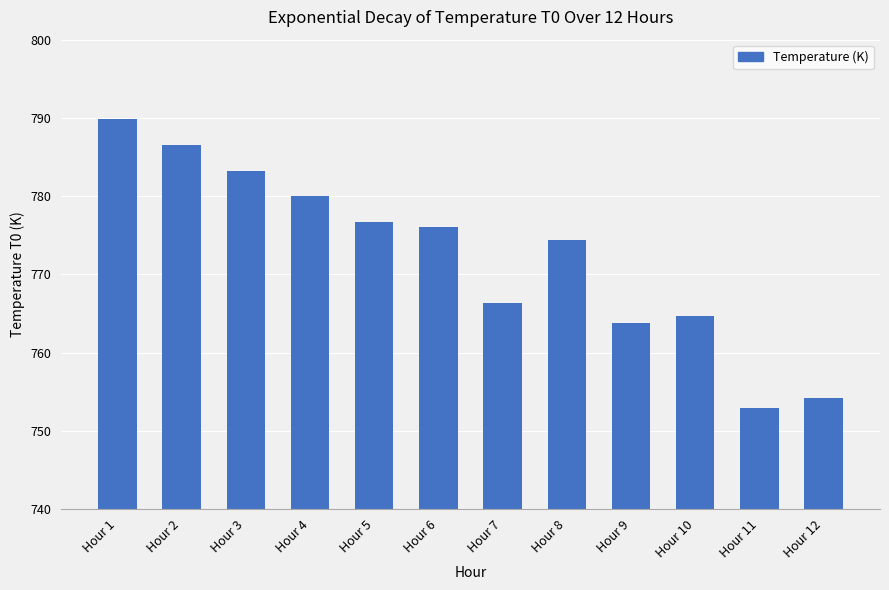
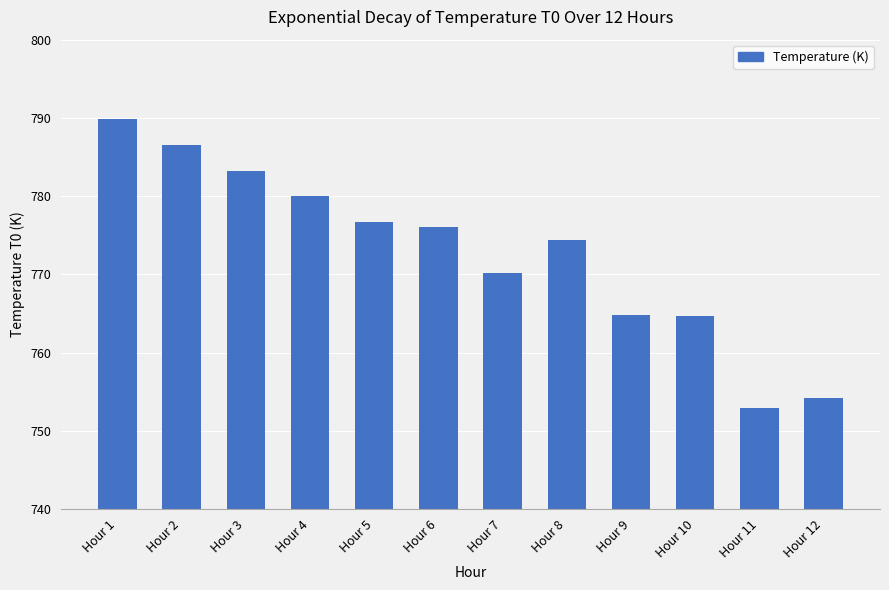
  {
    "Hour 1": 790,
    "Hour 2": 787,
    "Hour 3": 783,
    "Hour 4": 780,
    "Hour 5": 777,
    "Hour 6": 776,
-   "Hour 7": 766,
+   "Hour 7": 770,
    "Hour 8": 774,
-   "Hour 9": 764,
+   "Hour 9": 765,
    "Hour 10": 765,
    "Hour 11": 753,
    "Hour 12": 754
  }
